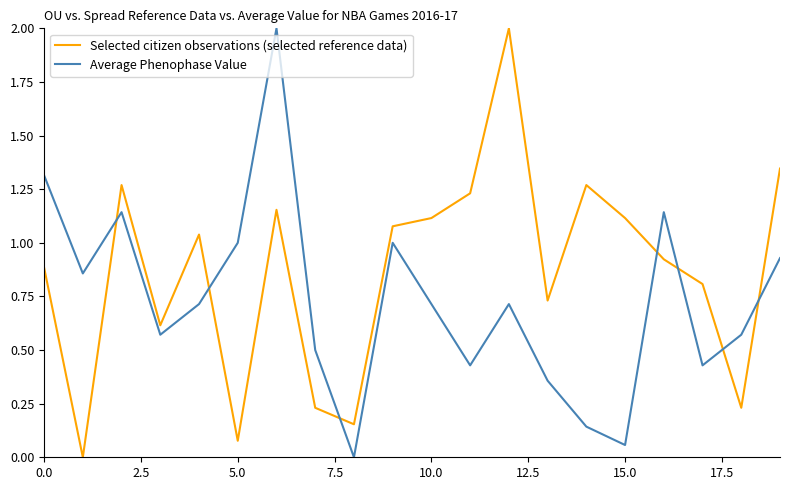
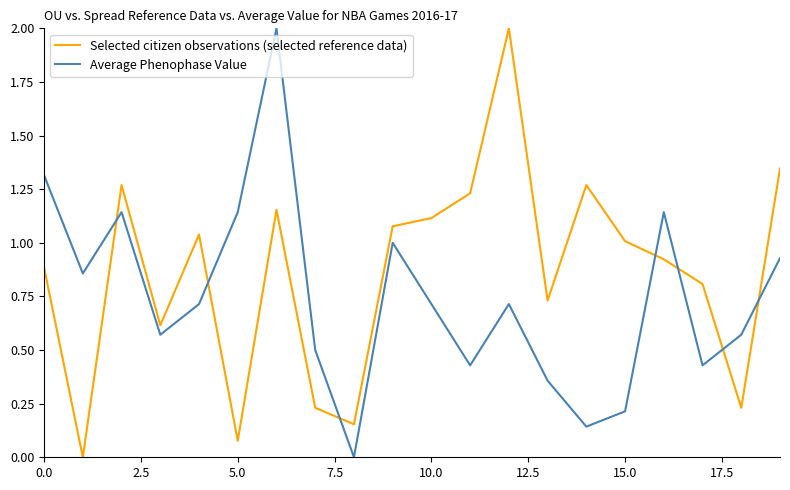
  {
    "Selected citizen observations (selected reference data)": {
      "0.0": 0.88,
      "5.0": 0.08,
      "10.0": 1.12,
-     "15.0": 1.12
+     "15.0": 1.01
    },
    "Average Phenophase Value": {
      "0.0": 1.31,
-     "5.0": 1.00,
+     "5.0": 1.14,
      "10.0": 0.71,
-     "15.0": 0.06
+     "15.0": 0.21
    }
  }
